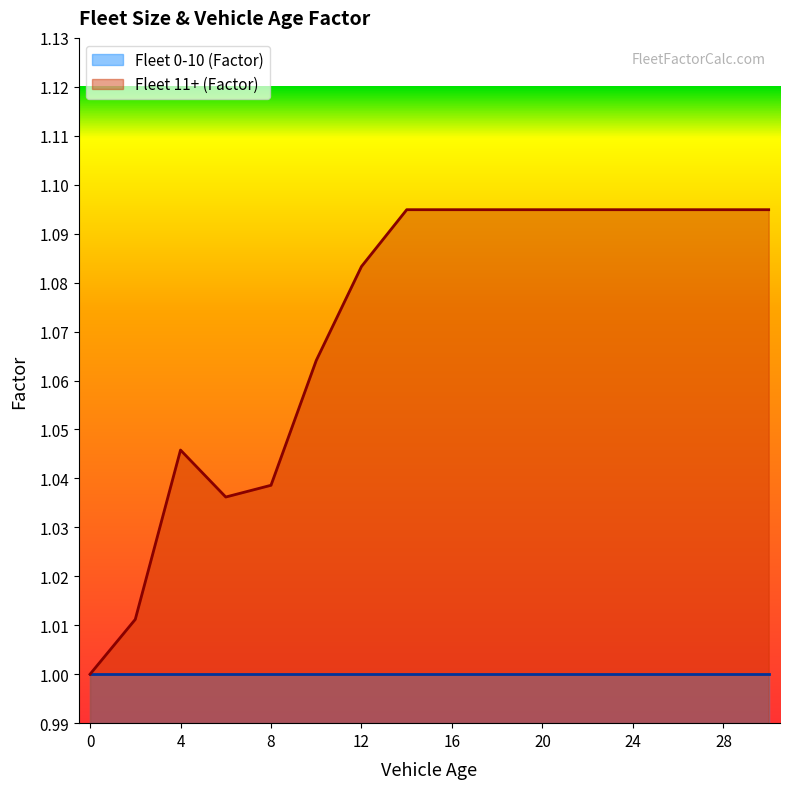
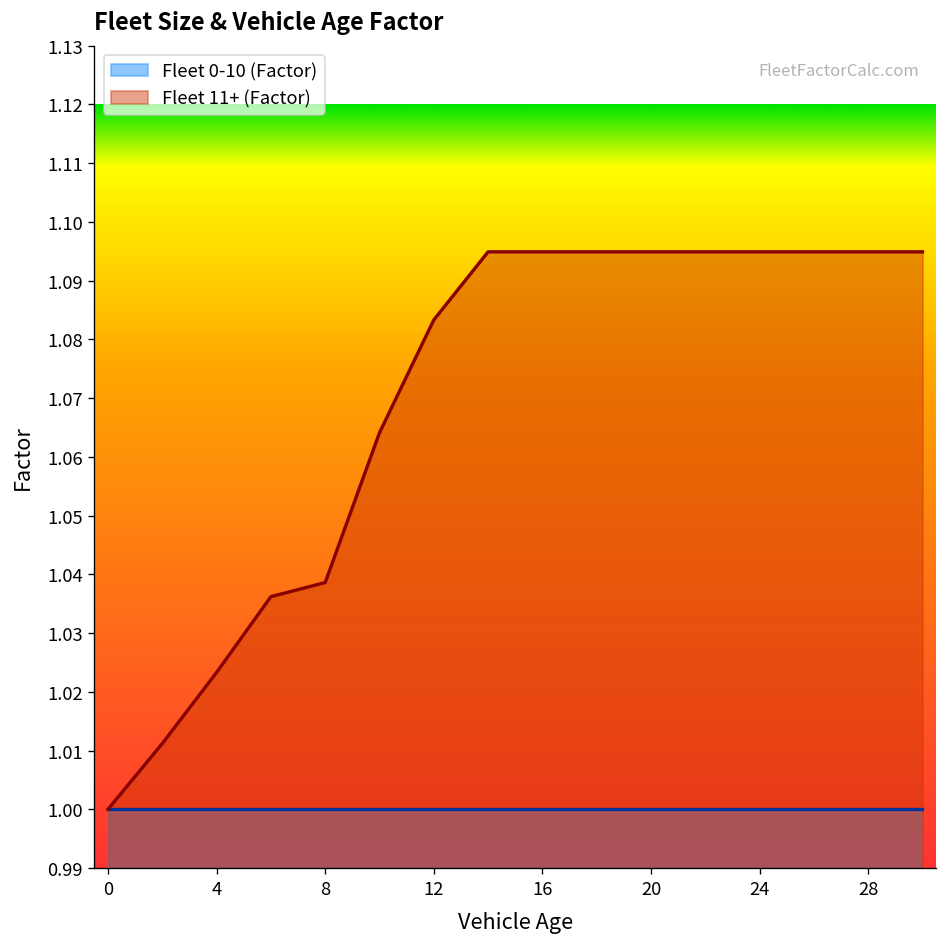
  {
    "Fleet 0-10 (Factor)": {
      "4": 1.000,
      "8": 1.000,
      "12": 1.000,
      "16": 1.000,
      "20": 1.000,
      "24": 1.000,
      "28": 1.000
    },
    "Fleet 11+ (Factor)": {
-     "4": 1.046,
+     "4": 1.023,
      "8": 1.039,
      "12": 1.083,
      "16": 1.095,
      "20": 1.095,
      "24": 1.095,
      "28": 1.095
    }
  }
